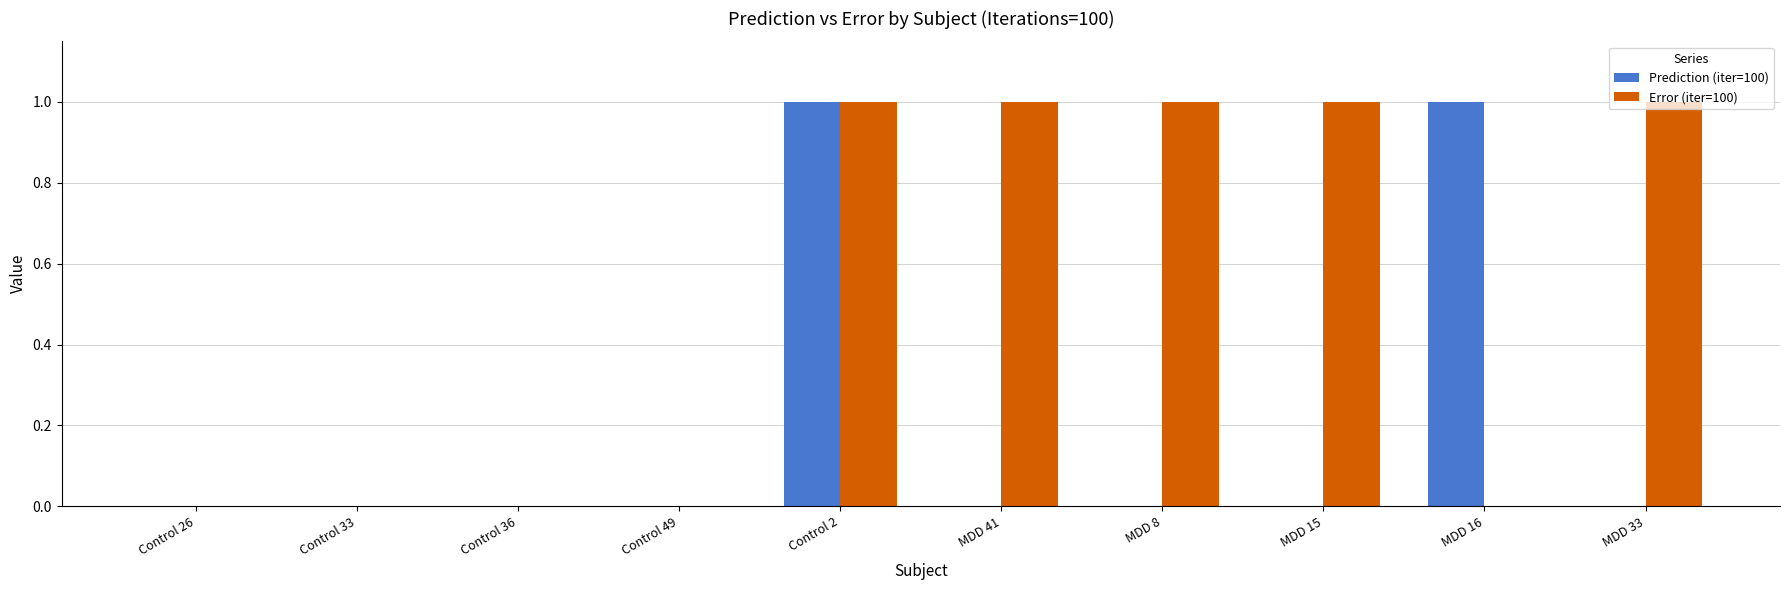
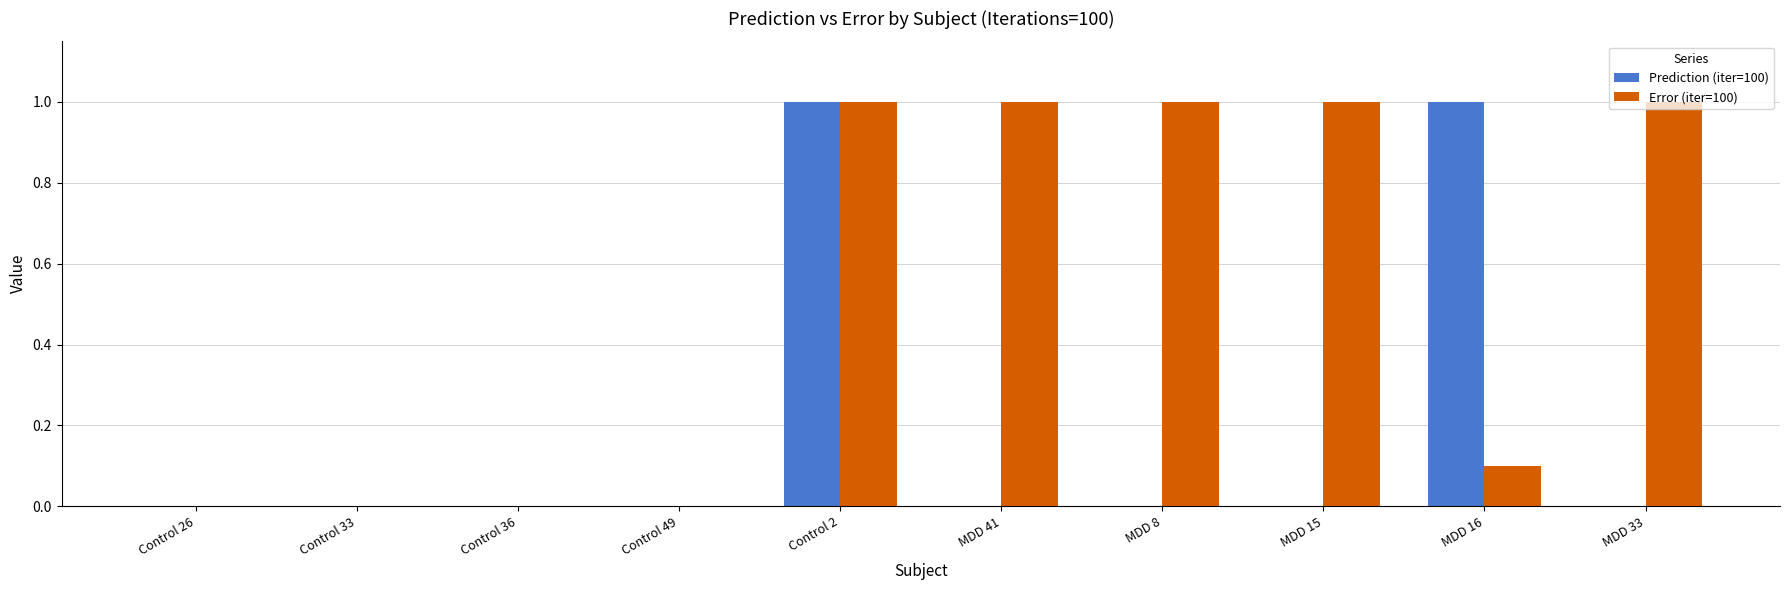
  {
    "Prediction (iter=100)": {
      "Control 2": 1.0,
      "MDD 16": 1.0
    },
    "Error (iter=100)": {
      "Control 2": 1.0,
      "MDD 41": 1.0,
      "MDD 8": 1.0,
      "MDD 15": 1.0,
-     "MDD 16": 0.0
+     "MDD 16": 0.1
    }
  }
